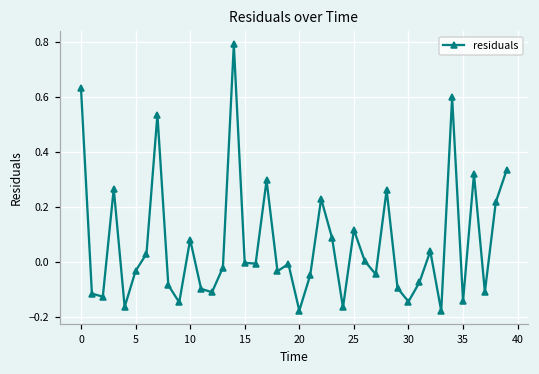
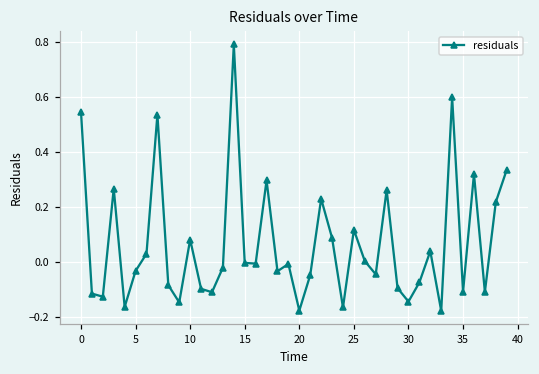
  {
-   "0": 0.63,
+   "0": 0.55,
    "5": -0.03,
    "10": 0.08,
    "15": 0.00,
    "20": -0.18,
    "25": 0.12,
    "30": -0.14,
-   "35": -0.14
+   "35": -0.11
  }
